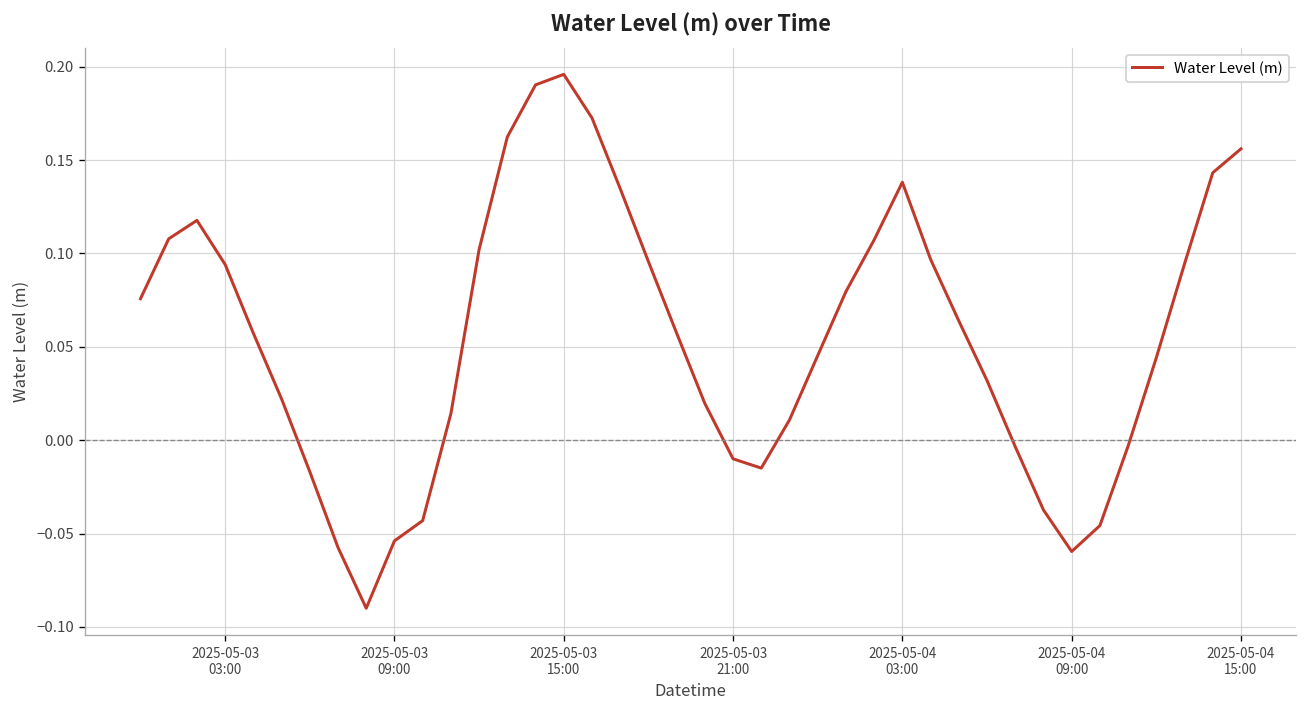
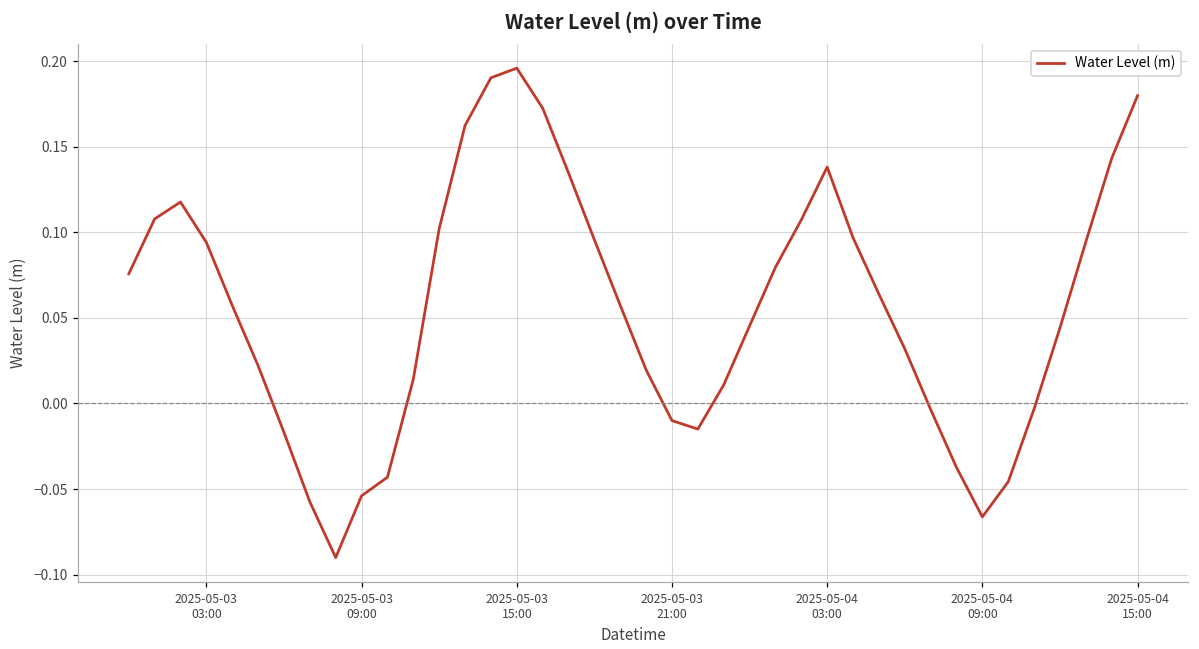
  {
    "2025-05-03 03:00": 0.094,
    "2025-05-03 09:00": -0.054,
    "2025-05-03 15:00": 0.196,
    "2025-05-03 21:00": -0.010,
    "2025-05-04 03:00": 0.138,
-   "2025-05-04 09:00": -0.060,
-   "2025-05-04 15:00": 0.156
+   "2025-05-04 09:00": -0.066,
+   "2025-05-04 15:00": 0.180
  }
